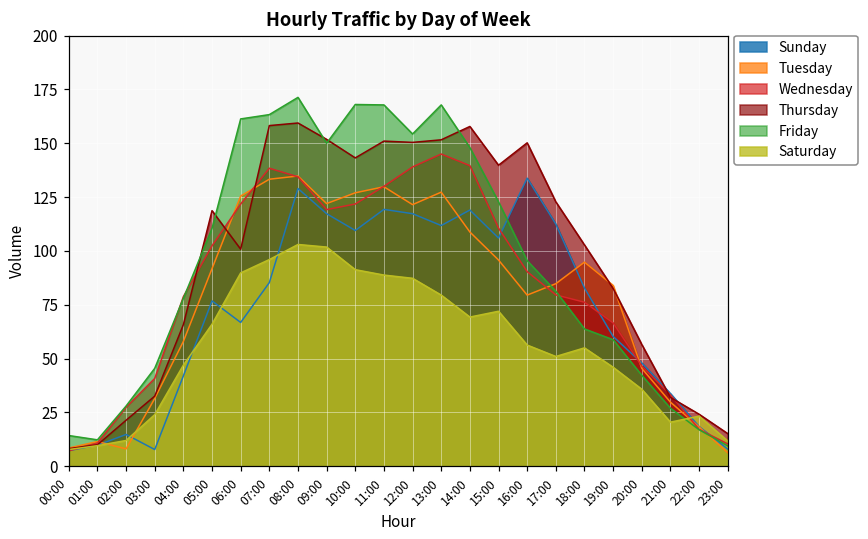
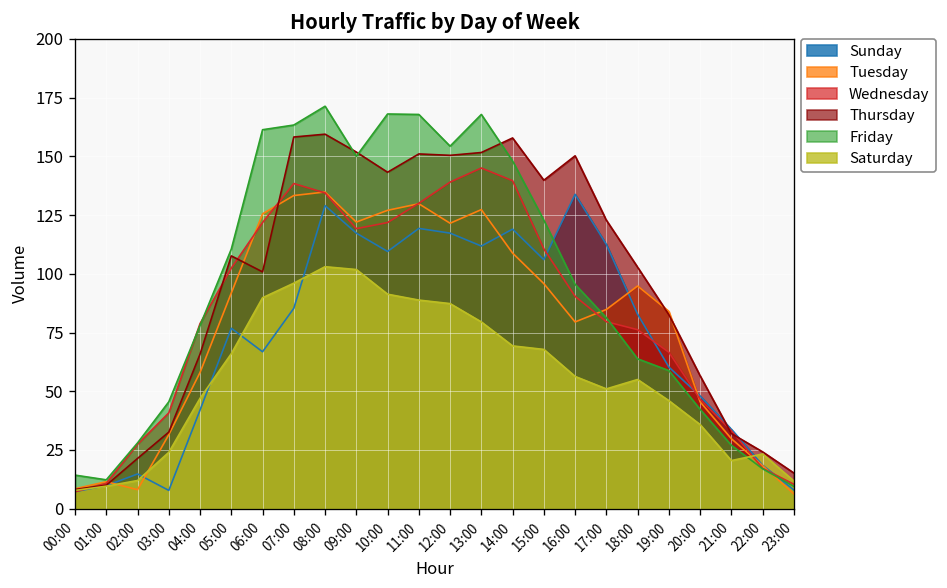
  {
    "Sunday": {
      "02:00": 15,
      "03:00": 8,
      "04:00": 42,
      "05:00": 77,
      "06:00": 67,
      "07:00": 85,
      "08:00": 129,
      "09:00": 117,
      "10:00": 110,
      "11:00": 119,
      "12:00": 117,
      "13:00": 112,
      "14:00": 119,
      "15:00": 106,
      "16:00": 134,
      "17:00": 113,
      "18:00": 83,
      "19:00": 60,
      "20:00": 48,
      "23:00": 8
    },
    "Tuesday": {
      "02:00": 8,
      "04:00": 58,
      "05:00": 92,
      "06:00": 126,
      "07:00": 133,
      "09:00": 122,
      "10:00": 127,
      "12:00": 122,
      "13:00": 127,
      "14:00": 109,
      "15:00": 96,
      "16:00": 80,
      "17:00": 85,
      "18:00": 95,
      "19:00": 84,
      "21:00": 30,
      "23:00": 6
    },
    "Wednesday": {
      "03:00": 41,
      "05:00": 102,
      "06:00": 122,
      "07:00": 138,
      "09:00": 119,
      "10:00": 122,
      "12:00": 139,
      "13:00": 145,
      "14:00": 140,
      "15:00": 111,
      "16:00": 90,
      "17:00": 80,
      "18:00": 76,
      "19:00": 67
    },
    "Thursday": {
      "02:00": 21,
      "04:00": 66,
-     "05:00": 119,
+     "05:00": 108,
      "06:00": 101,
      "07:00": 158,
      "08:00": 159,
      "09:00": 152,
      "10:00": 143,
      "11:00": 151,
      "12:00": 150,
      "13:00": 152,
      "14:00": 158,
      "15:00": 140,
      "16:00": 150,
      "17:00": 123,
      "18:00": 103,
      "19:00": 83,
      "20:00": 57,
      "23:00": 15
    },
    "Friday": {
      "00:00": 14,
      "03:00": 46,
      "05:00": 111,
      "06:00": 161,
      "07:00": 163,
      "08:00": 171,
      "09:00": 150,
      "10:00": 168,
      "11:00": 168,
      "12:00": 154,
      "13:00": 168,
      "14:00": 148,
      "15:00": 123,
      "16:00": 96,
      "17:00": 81,
      "18:00": 64,
      "19:00": 59,
      "20:00": 42,
      "21:00": 27
    },
    "Saturday": {
      "02:00": 12,
      "03:00": 24,
      "04:00": 47,
      "05:00": 66,
      "06:00": 90,
      "07:00": 96,
      "08:00": 103,
      "09:00": 102,
      "10:00": 91,
      "11:00": 89,
      "12:00": 87,
      "13:00": 80,
      "14:00": 69,
-     "15:00": 72,
+     "15:00": 68,
      "16:00": 56,
      "17:00": 51,
      "18:00": 55,
      "19:00": 46,
      "20:00": 36,
      "21:00": 21,
      "23:00": 12
    }
  }
